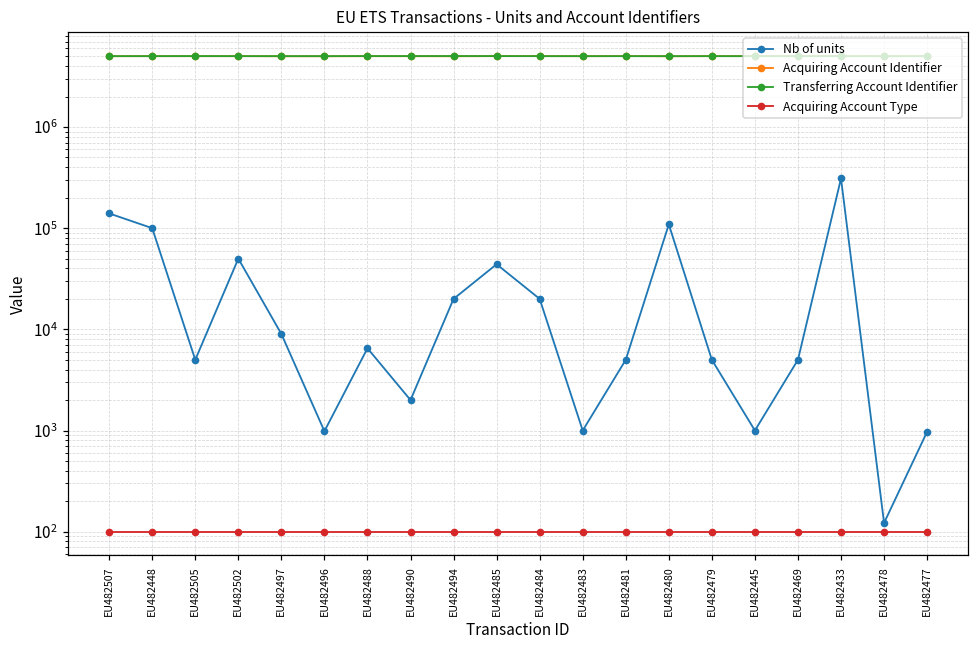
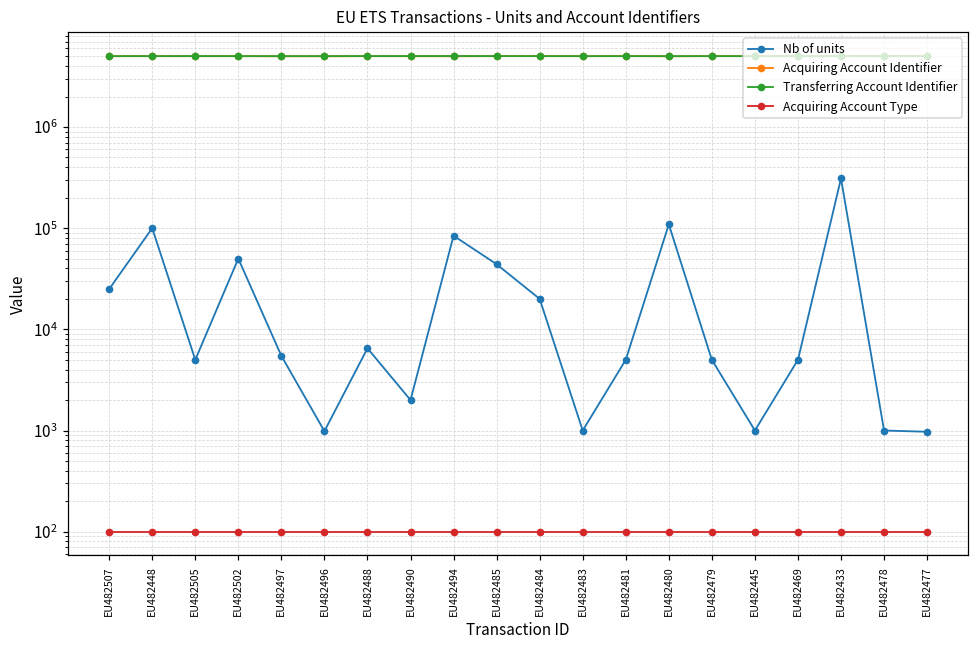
  {
    "Nb of units": {
-     "EU482507": 140000,
+     "EU482507": 25000,
      "EU482448": 100000,
      "EU482505": 5000,
      "EU482502": 50000,
-     "EU482497": 9000,
+     "EU482497": 5000,
      "EU482496": 1000,
      "EU482488": 7000,
      "EU482490": 2000,
-     "EU482494": 20000,
+     "EU482494": 80000,
      "EU482485": 40000,
      "EU482484": 20000,
      "EU482483": 1000,
      "EU482481": 5000,
      "EU482480": 110000,
      "EU482479": 5000,
      "EU482445": 1000,
      "EU482469": 5000,
      "EU482433": 310000,
-     "EU482478": 120,
+     "EU482478": 1000,
      "EU482477": 1000
    },
    "Transferring Account Identifier": {
      "EU482507": 5000000,
      "EU482448": 5000000,
      "EU482505": 5000000,
      "EU482502": 5000000,
      "EU482497": 5000000,
      "EU482496": 5000000,
      "EU482488": 5000000,
      "EU482490": 5000000,
      "EU482494": 5000000,
      "EU482485": 5000000,
      "EU482484": 5000000,
      "EU482483": 5000000,
      "EU482481": 5000000,
      "EU482480": 5000000,
      "EU482479": 5000000
    },
    "Acquiring Account Type": {
      "EU482507": 100,
      "EU482448": 100,
      "EU482505": 100,
      "EU482502": 100,
      "EU482497": 100,
      "EU482496": 100,
      "EU482488": 100,
      "EU482490": 100,
      "EU482494": 100,
      "EU482485": 100,
      "EU482484": 100,
      "EU482483": 100,
      "EU482481": 100,
      "EU482480": 100,
      "EU482479": 100,
      "EU482445": 100,
      "EU482469": 100,
      "EU482433": 100,
      "EU482478": 100,
      "EU482477": 100
    }
  }
